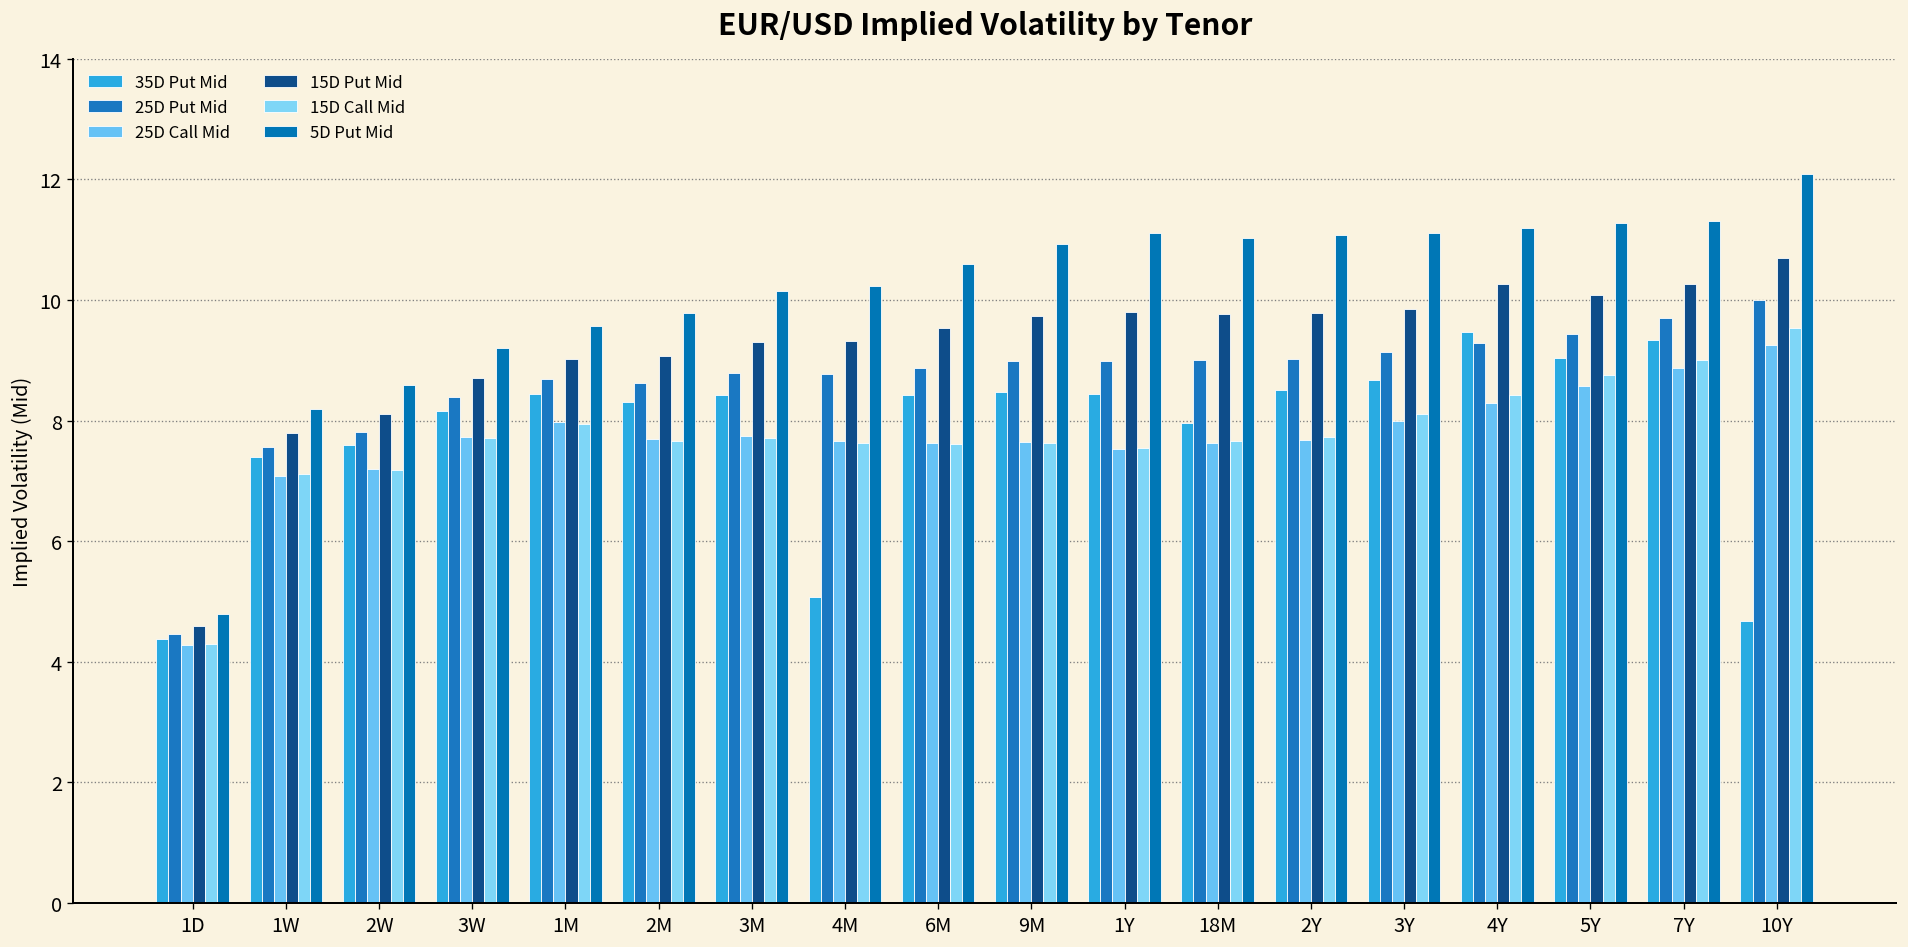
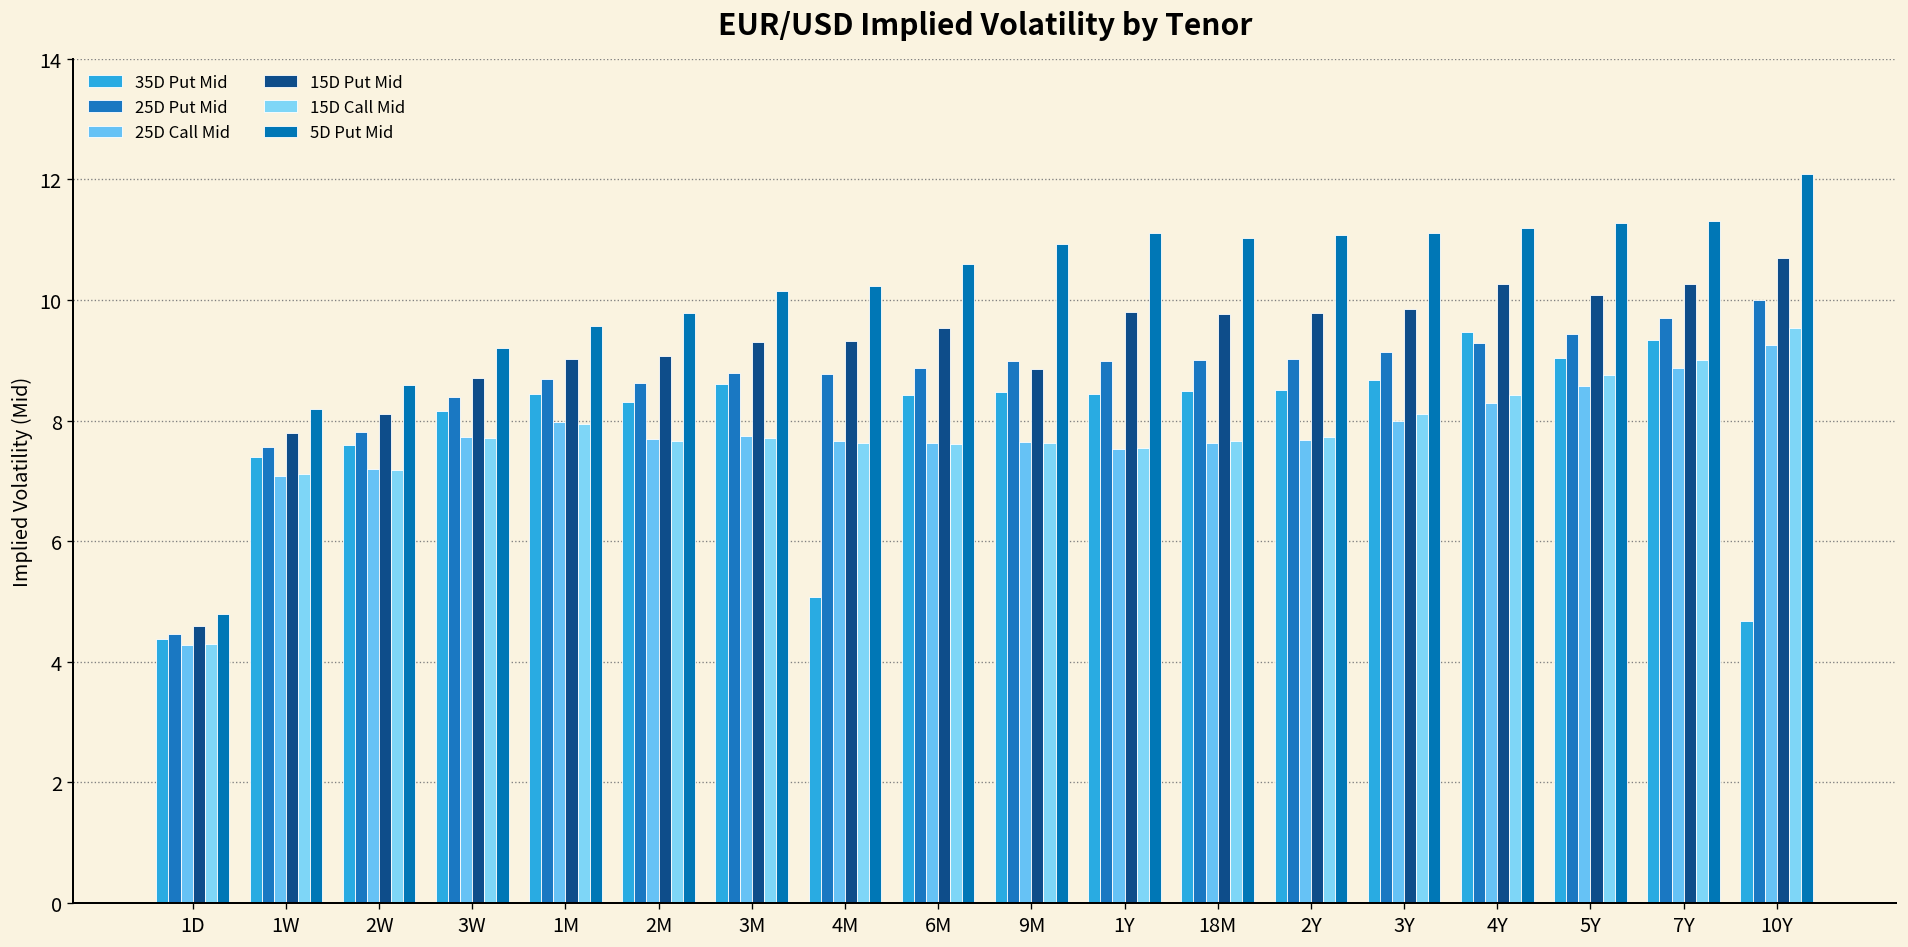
  {
    "35D Put Mid": {
      "1D": 4.4,
      "1W": 7.4,
      "2W": 7.6,
      "3W": 8.2,
      "1M": 8.4,
      "2M": 8.3,
-     "3M": 8.4,
+     "3M": 8.6,
      "4M": 5.1,
      "6M": 8.4,
      "9M": 8.5,
      "1Y": 8.4,
-     "18M": 8.0,
+     "18M": 8.5,
      "2Y": 8.5,
      "3Y": 8.7,
      "4Y": 9.5,
      "5Y": 9.0,
      "7Y": 9.3,
      "10Y": 4.7
    },
    "15D Put Mid": {
      "1D": 4.6,
      "1W": 7.8,
      "2W": 8.1,
      "3W": 8.7,
      "1M": 9.0,
      "2M": 9.1,
      "3M": 9.3,
      "4M": 9.3,
      "6M": 9.5,
-     "9M": 9.7,
+     "9M": 8.9,
      "1Y": 9.8,
      "18M": 9.8,
      "2Y": 9.8,
      "3Y": 9.9,
      "4Y": 10.3,
      "5Y": 10.1,
      "7Y": 10.3,
      "10Y": 10.7
    }
  }
